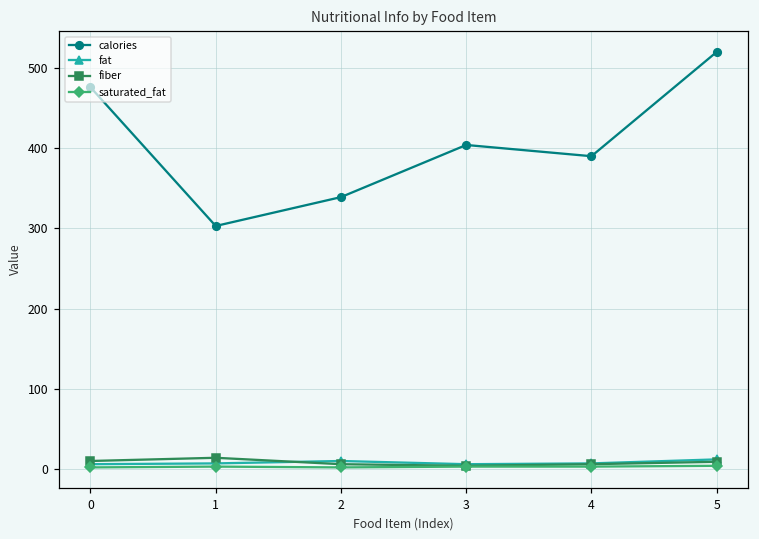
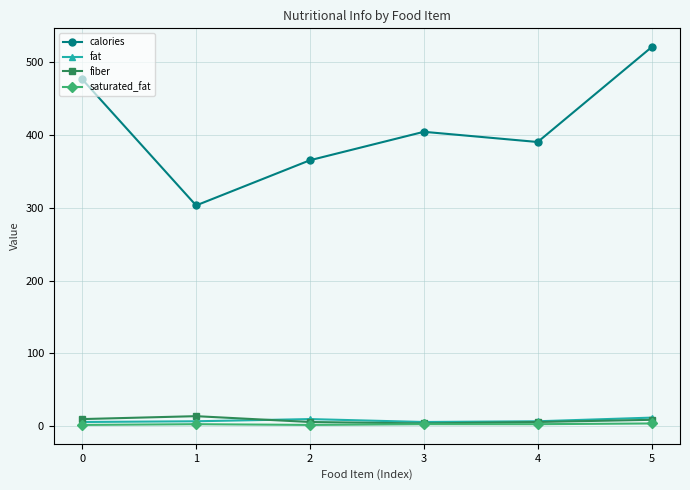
  {
    "calories": {
      "1": 300,
-     "2": 340,
+     "2": 370,
      "3": 400,
      "4": 390,
      "5": 520
    },
    "fat": {
      "0": 10,
      "1": 10,
      "2": 10
    }
  }
